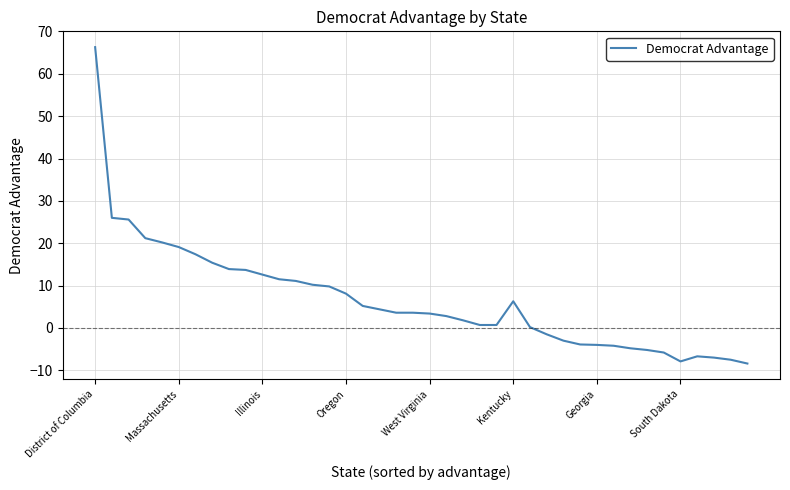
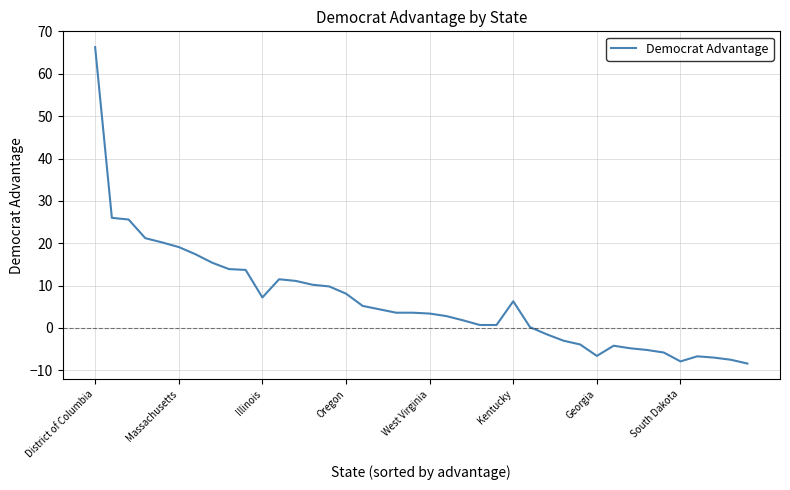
  {
    "District of Columbia": 66,
    "Massachusetts": 19,
-   "Illinois": 13,
+   "Illinois": 7,
    "Oregon": 8,
    "West Virginia": 3,
    "Kentucky": 6,
-   "Georgia": -4,
+   "Georgia": -7,
    "South Dakota": -8
  }
